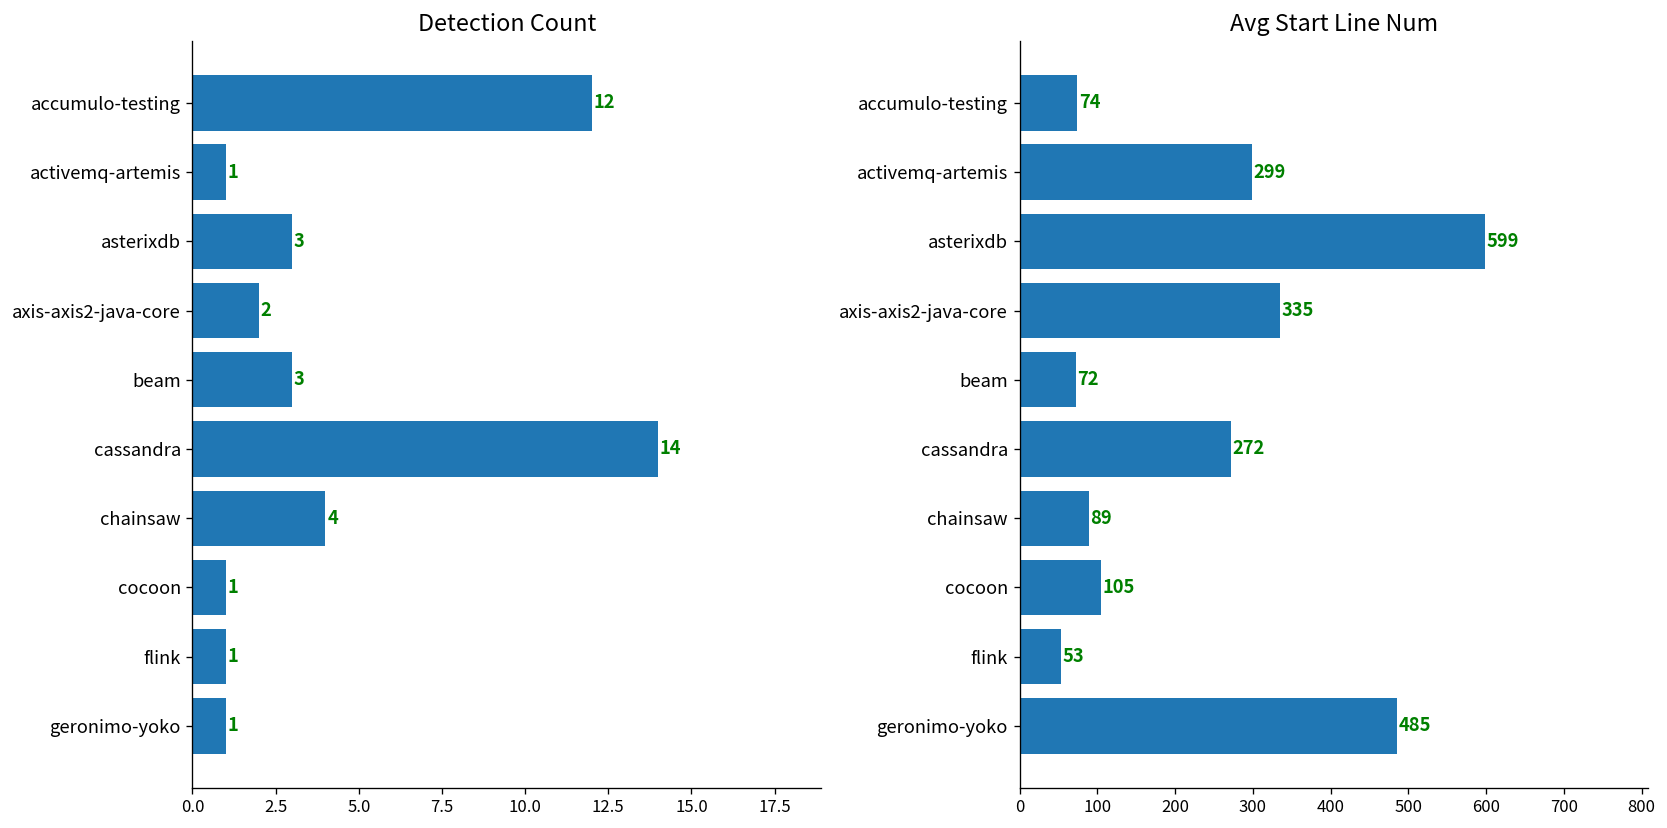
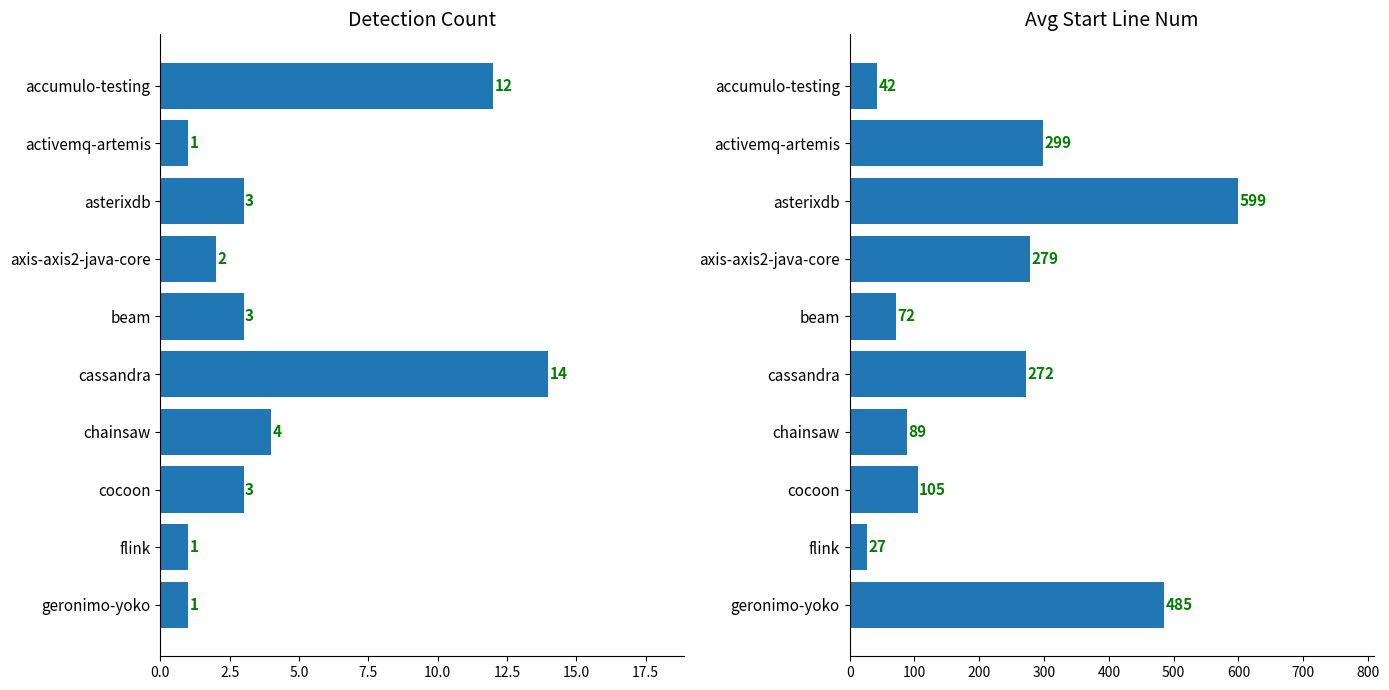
  {
    "Detection Count": {
      "accumulo-testing": 12,
      "activemq-artemis": 1,
      "asterixdb": 3,
      "axis-axis2-java-core": 2,
      "beam": 3,
      "cassandra": 14,
      "chainsaw": 4,
-     "cocoon": 1,
+     "cocoon": 3,
      "flink": 1,
      "geronimo-yoko": 1
    },
    "Avg Start Line Num": {
-     "accumulo-testing": 74,
+     "accumulo-testing": 42,
      "activemq-artemis": 299,
      "asterixdb": 599,
-     "axis-axis2-java-core": 335,
+     "axis-axis2-java-core": 279,
      "beam": 72,
      "cassandra": 272,
      "chainsaw": 89,
      "cocoon": 105,
-     "flink": 53,
+     "flink": 27,
      "geronimo-yoko": 485
    }
  }
